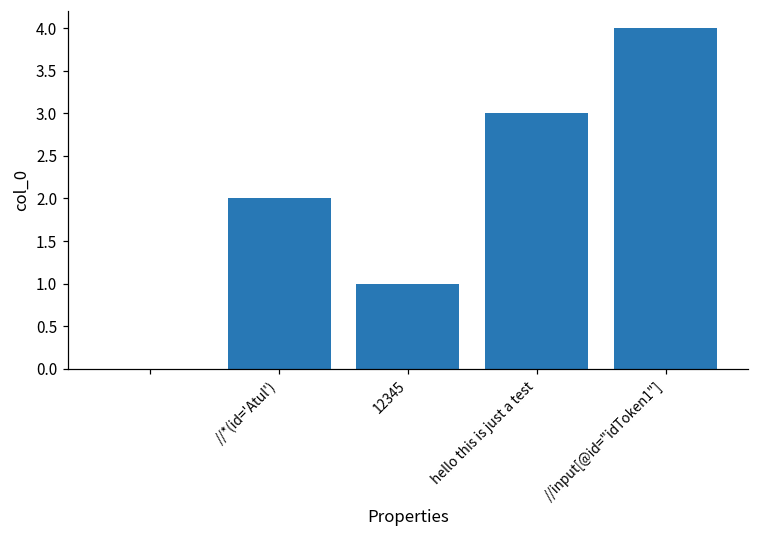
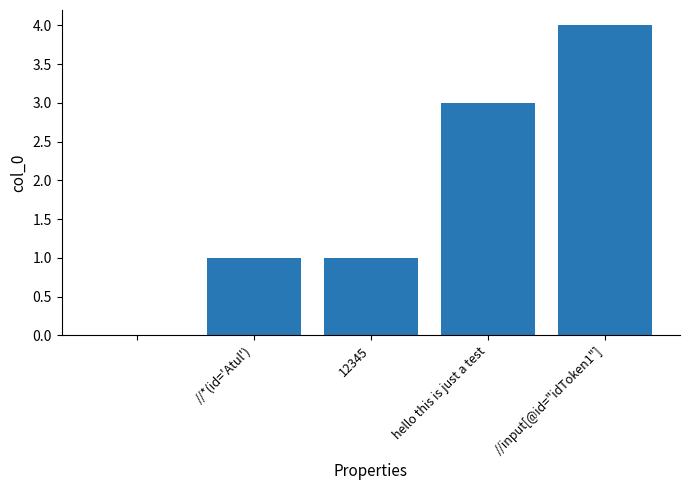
  {
-   "//*(id='Atul')": 2,
+   "//*(id='Atul')": 1,
    "12345": 1,
    "hello this is just a test": 3,
    "//input[@id=\"idToken1\"]": 4
  }
